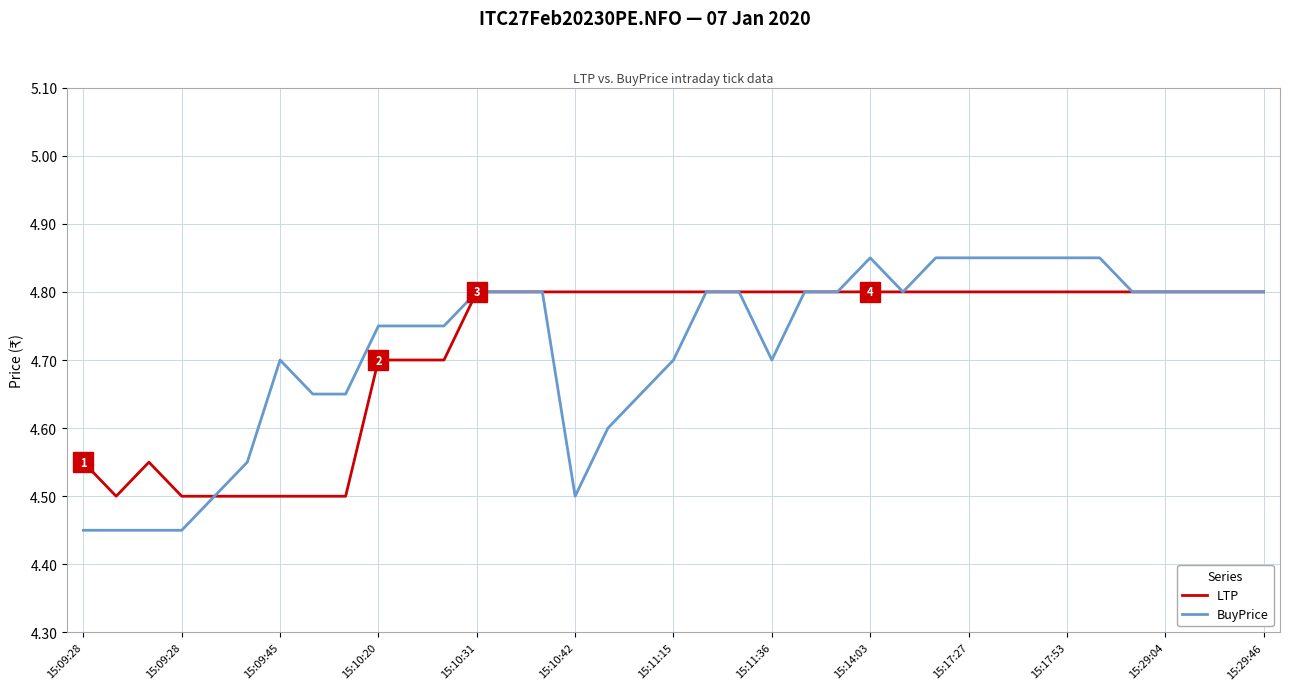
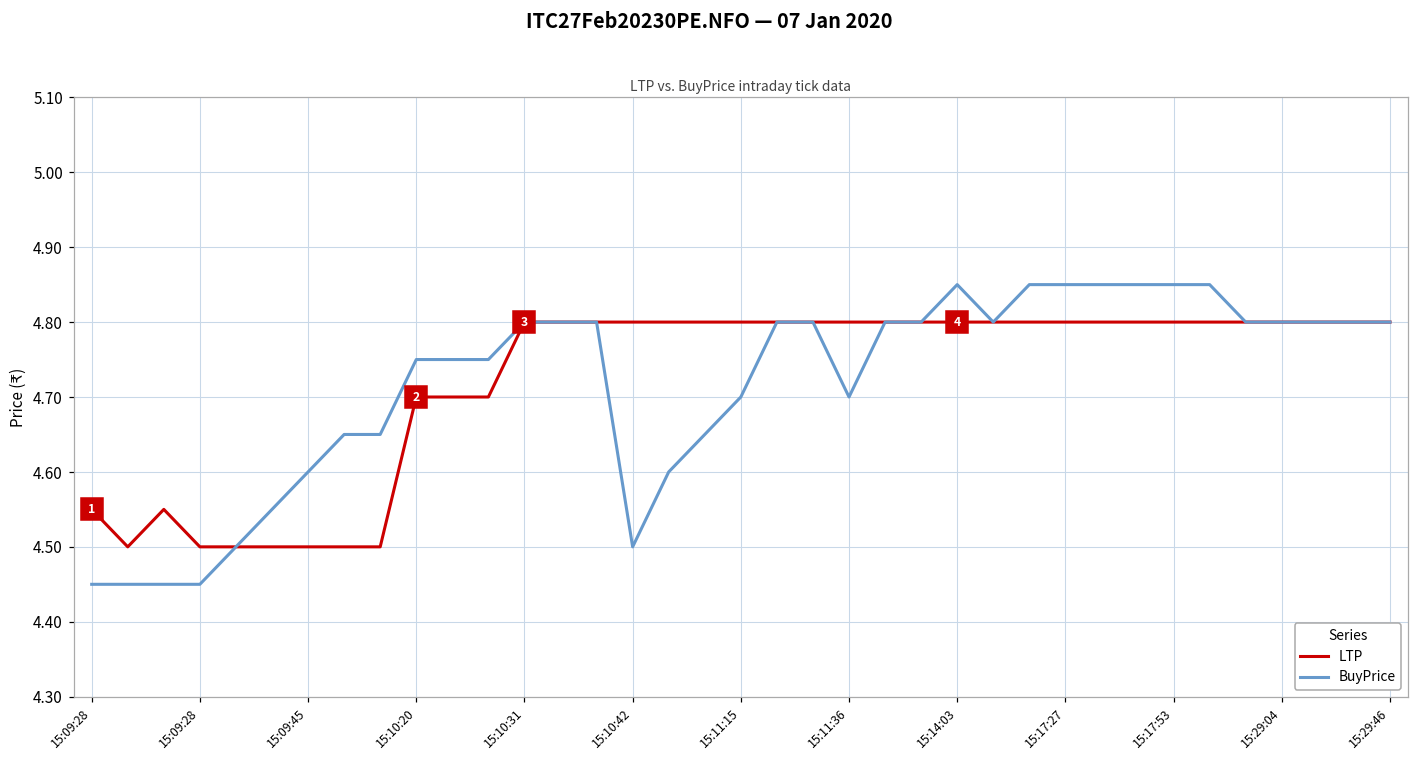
  {
    "BuyPrice": {
-     "15:09:45": 4.7,
+     "15:09:45": 4.6,
      "15:10:42": 4.5,
      "15:11:15": 4.7,
      "15:11:36": 4.7,
      "15:14:03": 4.85,
      "15:17:27": 4.85,
      "15:17:53": 4.85
    }
  }
